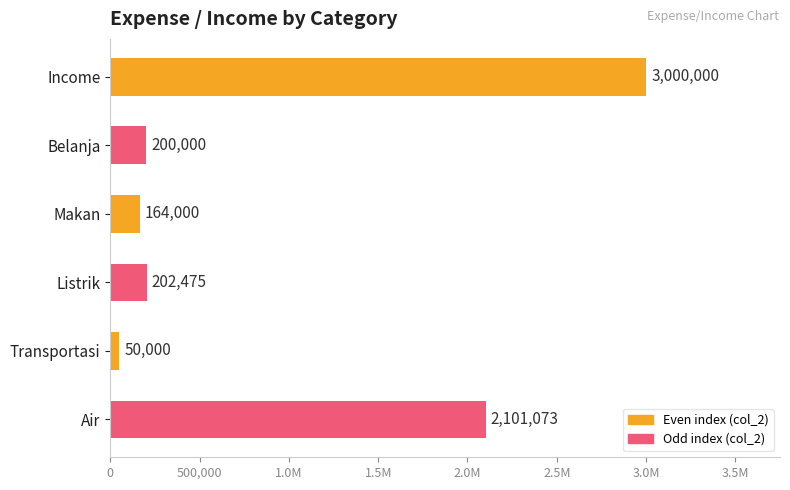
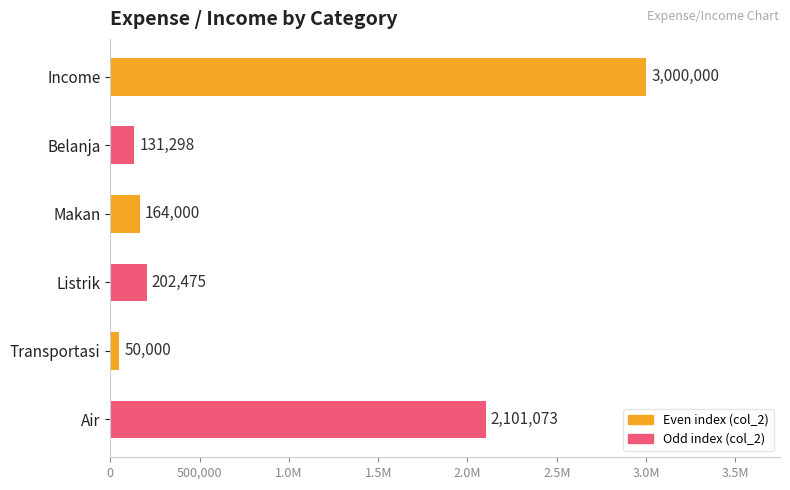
  {
    "Income": "3,000,000",
-   "Belanja": "200,000",
+   "Belanja": "131,298",
    "Makan": "164,000",
    "Listrik": "202,475",
    "Transportasi": "50,000",
    "Air": "2,101,073"
  }
